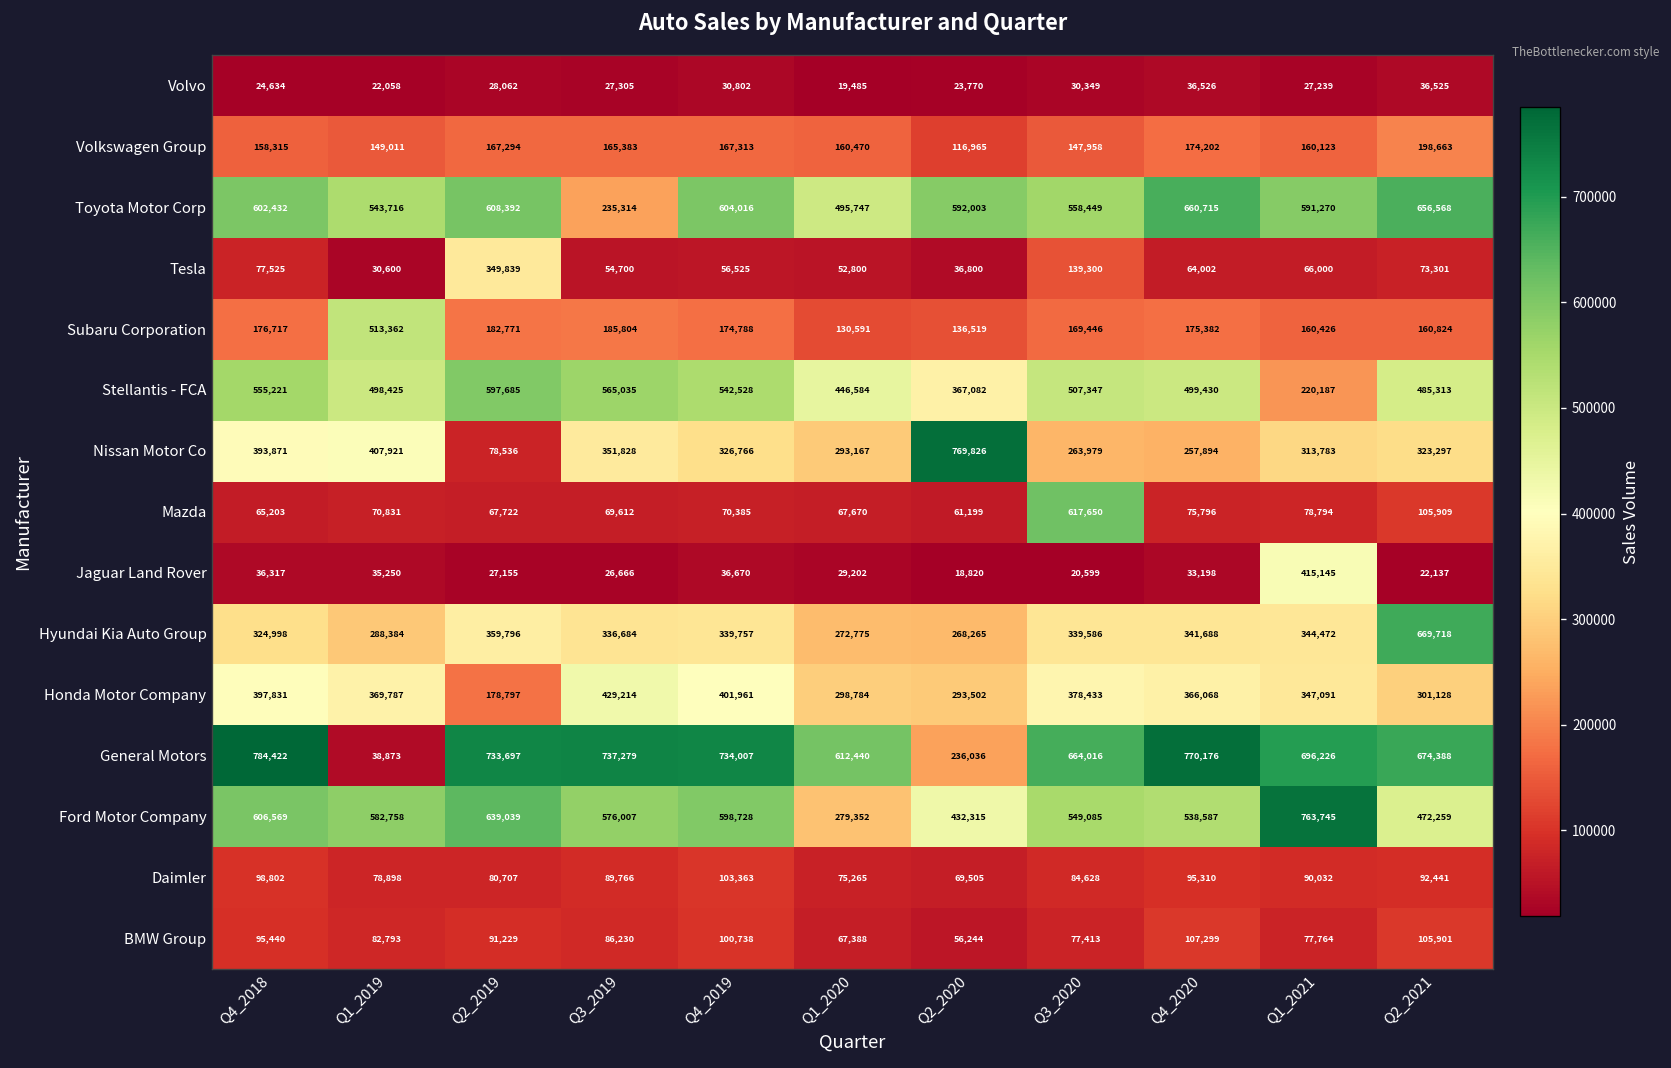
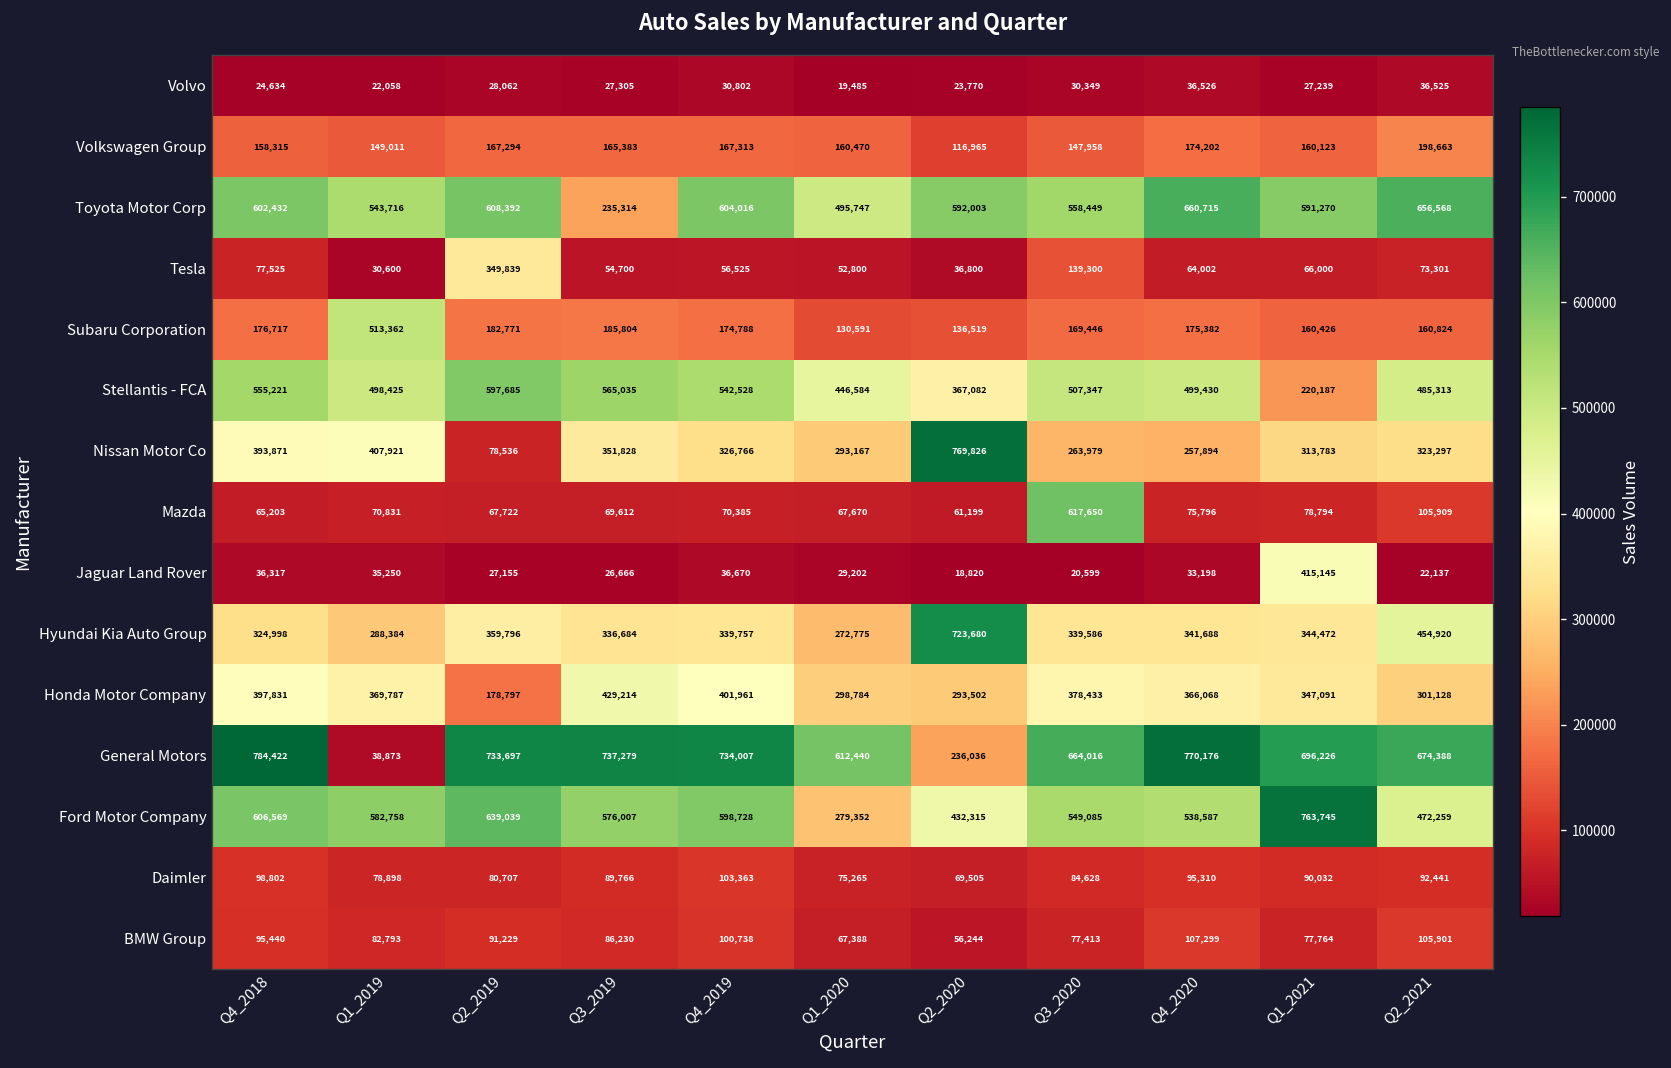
  {
    "Volvo": {
      "Q4_2018": "24,634",
      "Q1_2019": "22,058",
      "Q2_2019": "28,062",
      "Q3_2019": "27,305",
      "Q4_2019": "30,802",
      "Q1_2020": "19,485",
      "Q2_2020": "23,770",
      "Q3_2020": "30,349",
      "Q4_2020": "36,526",
      "Q1_2021": "27,239",
      "Q2_2021": "36,525"
    },
    "Volkswagen Group": {
      "Q4_2018": "158,315",
      "Q1_2019": "149,011",
      "Q2_2019": "167,294",
      "Q3_2019": "165,383",
      "Q4_2019": "167,313",
      "Q1_2020": "160,470",
      "Q2_2020": "116,965",
      "Q3_2020": "147,958",
      "Q4_2020": "174,202",
      "Q1_2021": "160,123",
      "Q2_2021": "198,663"
    },
    "Toyota Motor Corp": {
      "Q4_2018": "602,432",
      "Q1_2019": "543,716",
      "Q2_2019": "608,392",
      "Q3_2019": "235,314",
      "Q4_2019": "604,016",
      "Q1_2020": "495,747",
      "Q2_2020": "592,003",
      "Q3_2020": "558,449",
      "Q4_2020": "660,715",
      "Q1_2021": "591,270",
      "Q2_2021": "656,568"
    },
    "Tesla": {
      "Q4_2018": "77,525",
      "Q1_2019": "30,600",
      "Q2_2019": "349,839",
      "Q3_2019": "54,700",
      "Q4_2019": "56,525",
      "Q1_2020": "52,800",
      "Q2_2020": "36,800",
      "Q3_2020": "139,300",
      "Q4_2020": "64,002",
      "Q1_2021": "66,000",
      "Q2_2021": "73,301"
    },
    "Subaru Corporation": {
      "Q4_2018": "176,717",
      "Q1_2019": "513,362",
      "Q2_2019": "182,771",
      "Q3_2019": "185,804",
      "Q4_2019": "174,788",
      "Q1_2020": "130,591",
      "Q2_2020": "136,519",
      "Q3_2020": "169,446",
      "Q4_2020": "175,382",
      "Q1_2021": "160,426",
      "Q2_2021": "160,824"
    },
    "Stellantis - FCA": {
      "Q4_2018": "555,221",
      "Q1_2019": "498,425",
      "Q2_2019": "597,685",
      "Q3_2019": "565,035",
      "Q4_2019": "542,528",
      "Q1_2020": "446,584",
      "Q2_2020": "367,082",
      "Q3_2020": "507,347",
      "Q4_2020": "499,430",
      "Q1_2021": "220,187",
      "Q2_2021": "485,313"
    },
    "Nissan Motor Co": {
      "Q4_2018": "393,871",
      "Q1_2019": "407,921",
      "Q2_2019": "78,536",
      "Q3_2019": "351,828",
      "Q4_2019": "326,766",
      "Q1_2020": "293,167",
      "Q2_2020": "769,826",
      "Q3_2020": "263,979",
      "Q4_2020": "257,894",
      "Q1_2021": "313,783",
      "Q2_2021": "323,297"
    },
    "Mazda": {
      "Q4_2018": "65,203",
      "Q1_2019": "70,831",
      "Q2_2019": "67,722",
      "Q3_2019": "69,612",
      "Q4_2019": "70,385",
      "Q1_2020": "67,670",
      "Q2_2020": "61,199",
      "Q3_2020": "617,650",
      "Q4_2020": "75,796",
      "Q1_2021": "78,794",
      "Q2_2021": "105,909"
    },
    "Jaguar Land Rover": {
      "Q4_2018": "36,317",
      "Q1_2019": "35,250",
      "Q2_2019": "27,155",
      "Q3_2019": "26,666",
      "Q4_2019": "36,670",
      "Q1_2020": "29,202",
      "Q2_2020": "18,820",
      "Q3_2020": "20,599",
      "Q4_2020": "33,198",
      "Q1_2021": "415,145",
      "Q2_2021": "22,137"
    },
    "Hyundai Kia Auto Group": {
      "Q4_2018": "324,998",
      "Q1_2019": "288,384",
      "Q2_2019": "359,796",
      "Q3_2019": "336,684",
      "Q4_2019": "339,757",
      "Q1_2020": "272,775",
-     "Q2_2020": "268,265",
+     "Q2_2020": "723,680",
      "Q3_2020": "339,586",
      "Q4_2020": "341,688",
      "Q1_2021": "344,472",
-     "Q2_2021": "669,718"
+     "Q2_2021": "454,920"
    },
    "Honda Motor Company": {
      "Q4_2018": "397,831",
      "Q1_2019": "369,787",
      "Q2_2019": "178,797",
      "Q3_2019": "429,214",
      "Q4_2019": "401,961",
      "Q1_2020": "298,784",
      "Q2_2020": "293,502",
      "Q3_2020": "378,433",
      "Q4_2020": "366,068",
      "Q1_2021": "347,091",
      "Q2_2021": "301,128"
    },
    "General Motors": {
      "Q4_2018": "784,422",
      "Q1_2019": "38,873",
      "Q2_2019": "733,697",
      "Q3_2019": "737,279",
      "Q4_2019": "734,007",
      "Q1_2020": "612,440",
      "Q2_2020": "236,036",
      "Q3_2020": "664,016",
      "Q4_2020": "770,176",
      "Q1_2021": "696,226",
      "Q2_2021": "674,388"
    },
    "Ford Motor Company": {
      "Q4_2018": "606,569",
      "Q1_2019": "582,758",
      "Q2_2019": "639,039",
      "Q3_2019": "576,007",
      "Q4_2019": "598,728",
      "Q1_2020": "279,352",
      "Q2_2020": "432,315",
      "Q3_2020": "549,085",
      "Q4_2020": "538,587",
      "Q1_2021": "763,745",
      "Q2_2021": "472,259"
    },
    "Daimler": {
      "Q4_2018": "98,802",
      "Q1_2019": "78,898",
      "Q2_2019": "80,707",
      "Q3_2019": "89,766",
      "Q4_2019": "103,363",
      "Q1_2020": "75,265",
      "Q2_2020": "69,505",
      "Q3_2020": "84,628",
      "Q4_2020": "95,310",
      "Q1_2021": "90,032",
      "Q2_2021": "92,441"
    },
    "BMW Group": {
      "Q4_2018": "95,440",
      "Q1_2019": "82,793",
      "Q2_2019": "91,229",
      "Q3_2019": "86,230",
      "Q4_2019": "100,738",
      "Q1_2020": "67,388",
      "Q2_2020": "56,244",
      "Q3_2020": "77,413",
      "Q4_2020": "107,299",
      "Q1_2021": "77,764",
      "Q2_2021": "105,901"
    }
  }
